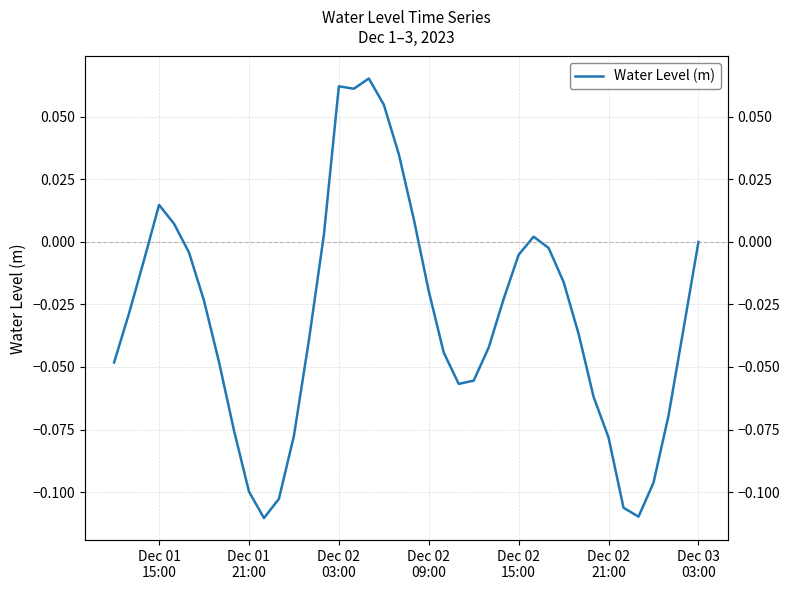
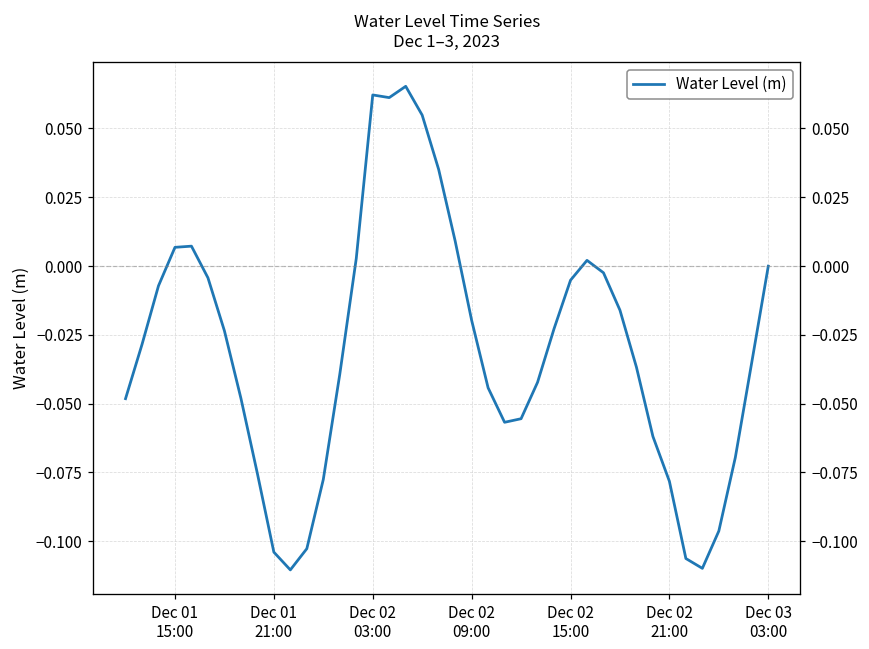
  {
-   "Dec 01 15:00": 0.015,
-   "Dec 01 21:00": -0.100,
+   "Dec 01 15:00": 0.007,
+   "Dec 01 21:00": -0.104,
    "Dec 02 03:00": 0.062,
    "Dec 02 09:00": -0.020,
    "Dec 02 15:00": -0.005,
    "Dec 02 21:00": -0.078,
    "Dec 03 03:00": 0.000
  }
